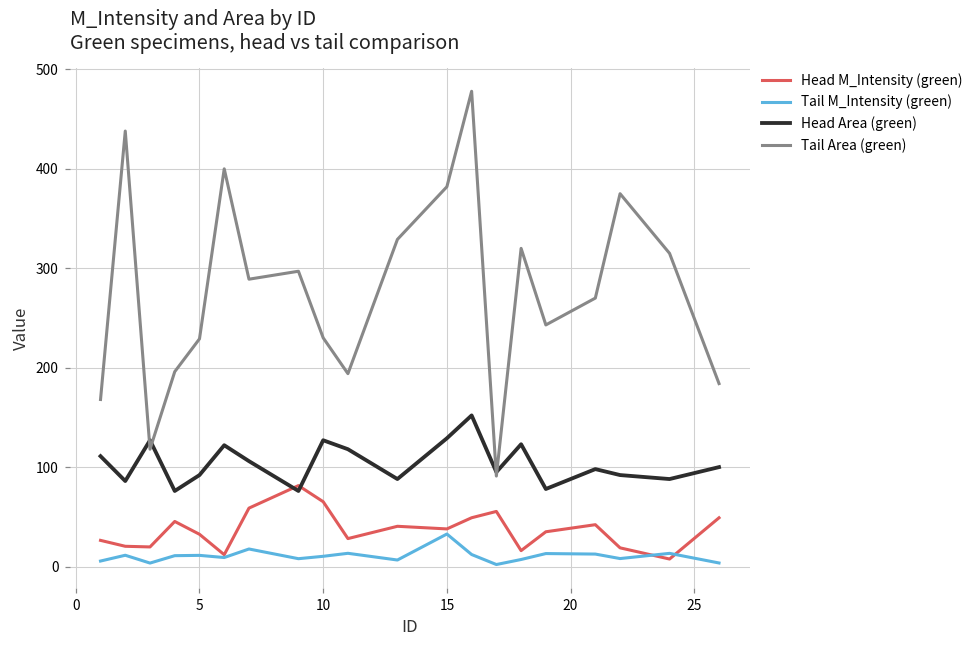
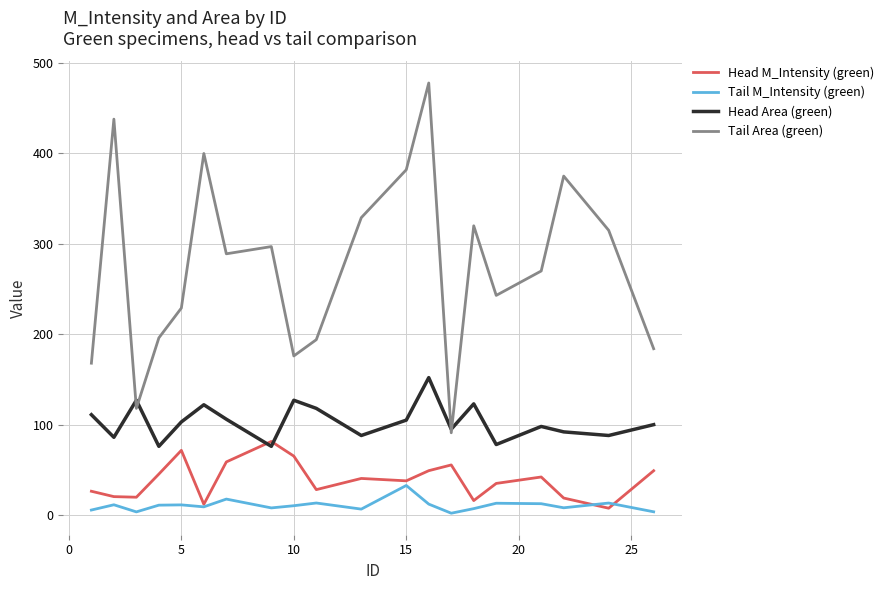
  {
    "Head M_Intensity (green)": {
-     "5": 30,
+     "5": 70,
      "10": 70,
      "15": 40
    },
    "Tail M_Intensity (green)": {
      "5": 10,
      "10": 10,
      "15": 30
    },
    "Head Area (green)": {
-     "5": 90,
+     "5": 100,
      "10": 130,
-     "15": 130
+     "15": 110
    },
    "Tail Area (green)": {
      "5": 230,
-     "10": 230,
+     "10": 180,
      "15": 380
    }
  }
